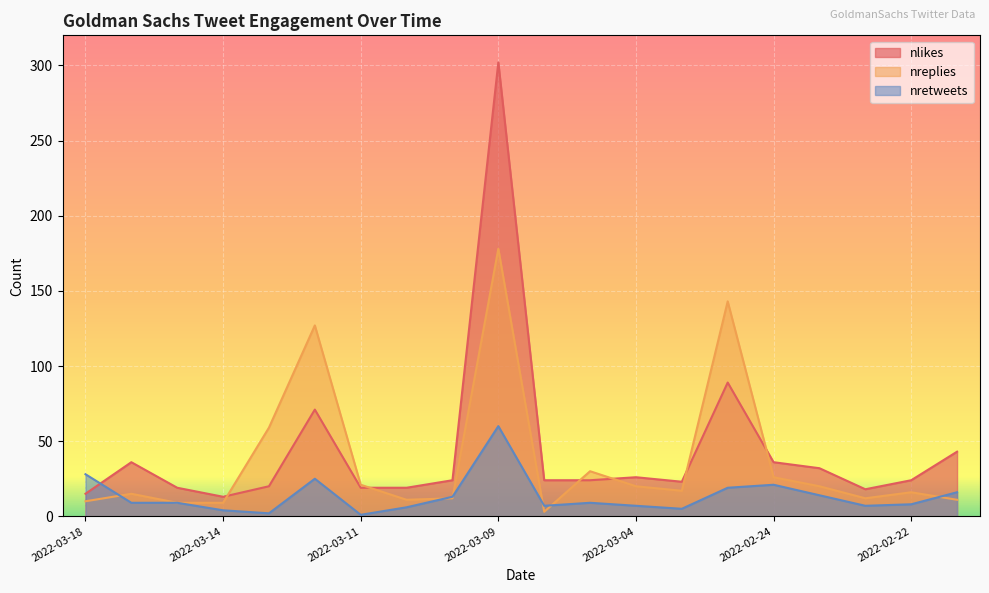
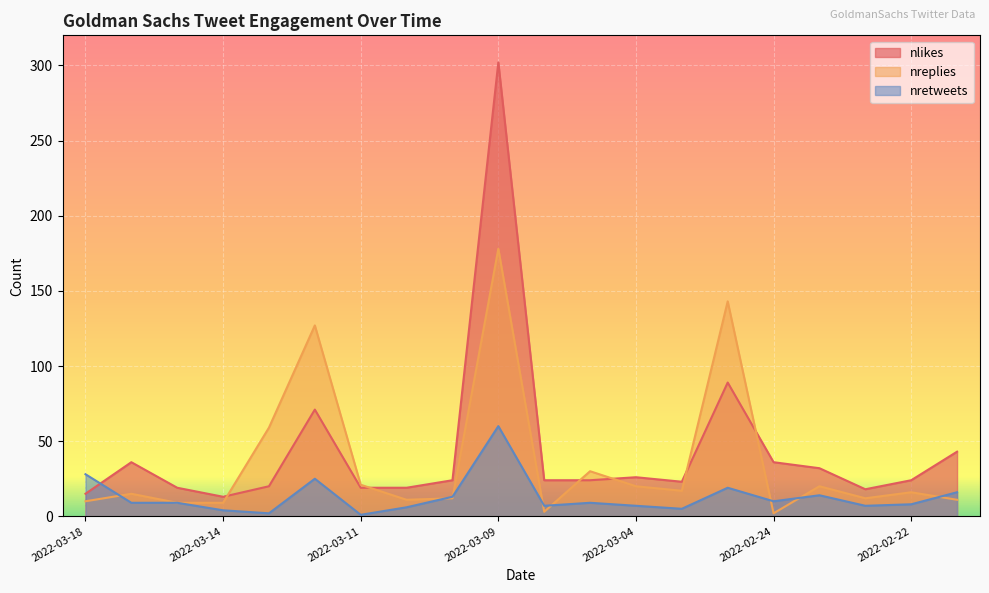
  {
    "nlikes": {
      "2022-03-18": 15,
      "2022-02-24": 36
    },
    "nreplies": {
      "2022-03-18": 10,
-     "2022-02-24": 26
+     "2022-02-24": 2
    },
    "nretweets": {
      "2022-03-18": 28,
-     "2022-02-24": 21
+     "2022-02-24": 10
    }
  }
